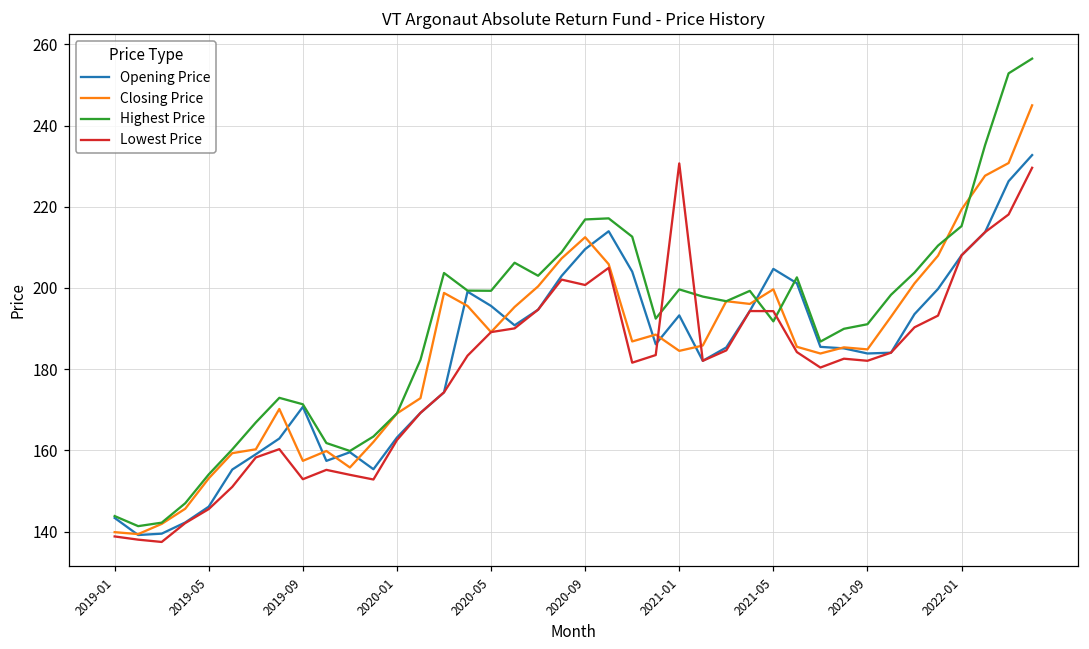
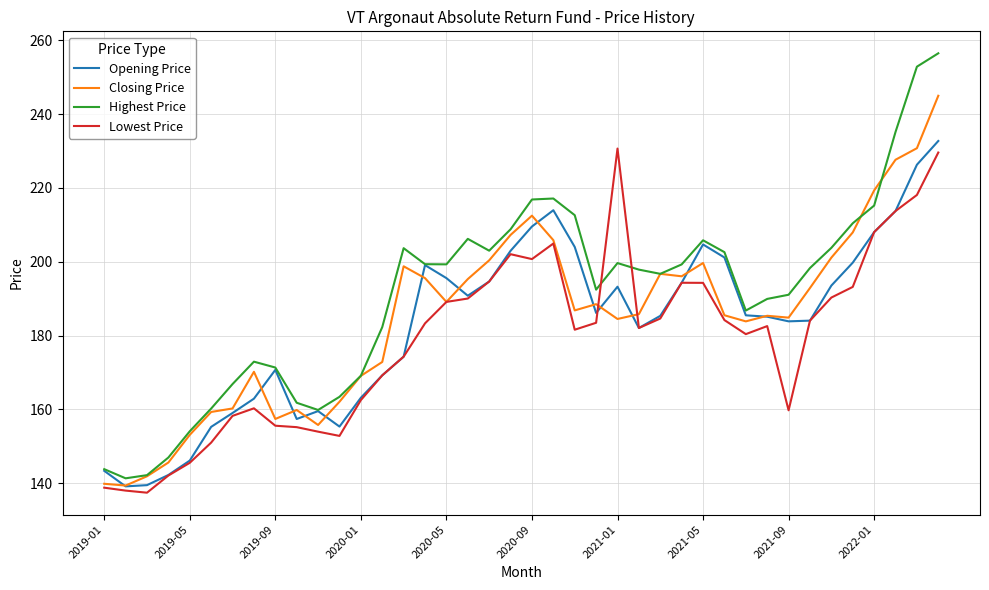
  {
    "Opening Price": {
      "2020-05": 196,
      "2020-09": 210,
      "2021-01": 193,
      "2021-05": 205,
      "2021-09": 184
    },
    "Closing Price": {
      "2019-01": 140,
      "2019-05": 153,
      "2019-09": 157,
      "2020-09": 212,
      "2021-01": 184,
      "2021-05": 200,
      "2021-09": 185,
      "2022-01": 219
    },
    "Highest Price": {
      "2019-05": 154,
      "2020-05": 199,
      "2020-09": 217,
      "2021-01": 200,
-     "2021-05": 192,
+     "2021-05": 206,
      "2021-09": 191,
      "2022-01": 215
    },
    "Lowest Price": {
      "2019-01": 139,
-     "2019-09": 153,
+     "2019-09": 156,
      "2020-09": 201,
      "2021-01": 231,
      "2021-05": 194,
-     "2021-09": 182
+     "2021-09": 160
    }
  }
